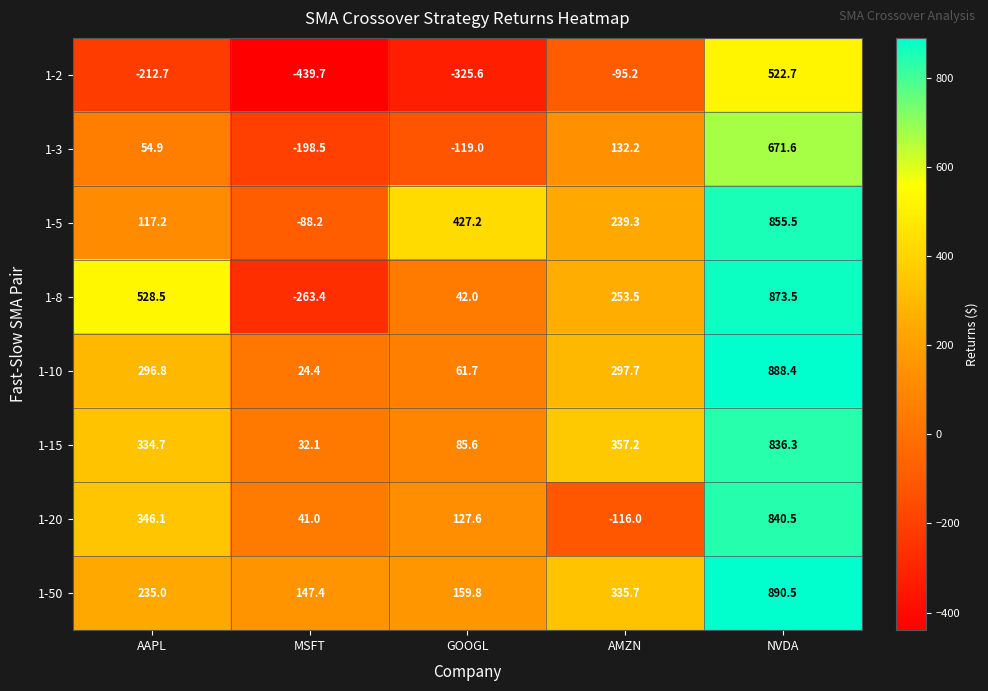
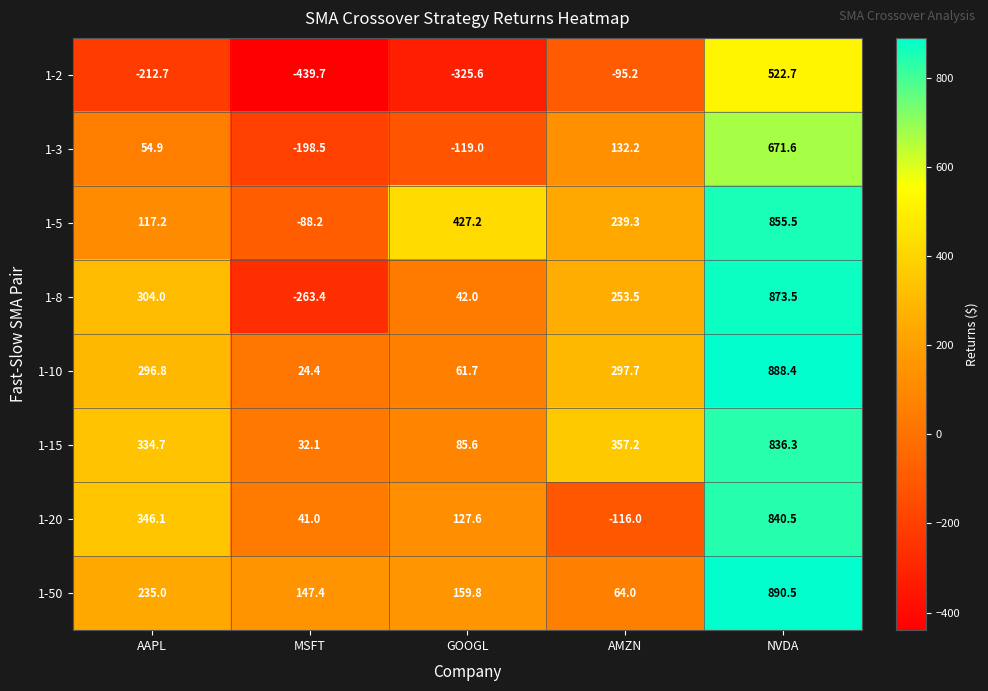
  {
    "1-2": {
      "AAPL": -212.7,
      "MSFT": -439.7,
      "GOOGL": -325.6,
      "AMZN": -95.2,
      "NVDA": 522.7
    },
    "1-3": {
      "AAPL": 54.9,
      "MSFT": -198.5,
      "GOOGL": -119.0,
      "AMZN": 132.2,
      "NVDA": 671.6
    },
    "1-5": {
      "AAPL": 117.2,
      "MSFT": -88.2,
      "GOOGL": 427.2,
      "AMZN": 239.3,
      "NVDA": 855.5
    },
    "1-8": {
-     "AAPL": 528.5,
+     "AAPL": 304.0,
      "MSFT": -263.4,
      "GOOGL": 42.0,
      "AMZN": 253.5,
      "NVDA": 873.5
    },
    "1-10": {
      "AAPL": 296.8,
      "MSFT": 24.4,
      "GOOGL": 61.7,
      "AMZN": 297.7,
      "NVDA": 888.4
    },
    "1-15": {
      "AAPL": 334.7,
      "MSFT": 32.1,
      "GOOGL": 85.6,
      "AMZN": 357.2,
      "NVDA": 836.3
    },
    "1-20": {
      "AAPL": 346.1,
      "MSFT": 41.0,
      "GOOGL": 127.6,
      "AMZN": -116.0,
      "NVDA": 840.5
    },
    "1-50": {
      "AAPL": 235.0,
      "MSFT": 147.4,
      "GOOGL": 159.8,
-     "AMZN": 335.7,
+     "AMZN": 64.0,
      "NVDA": 890.5
    }
  }
